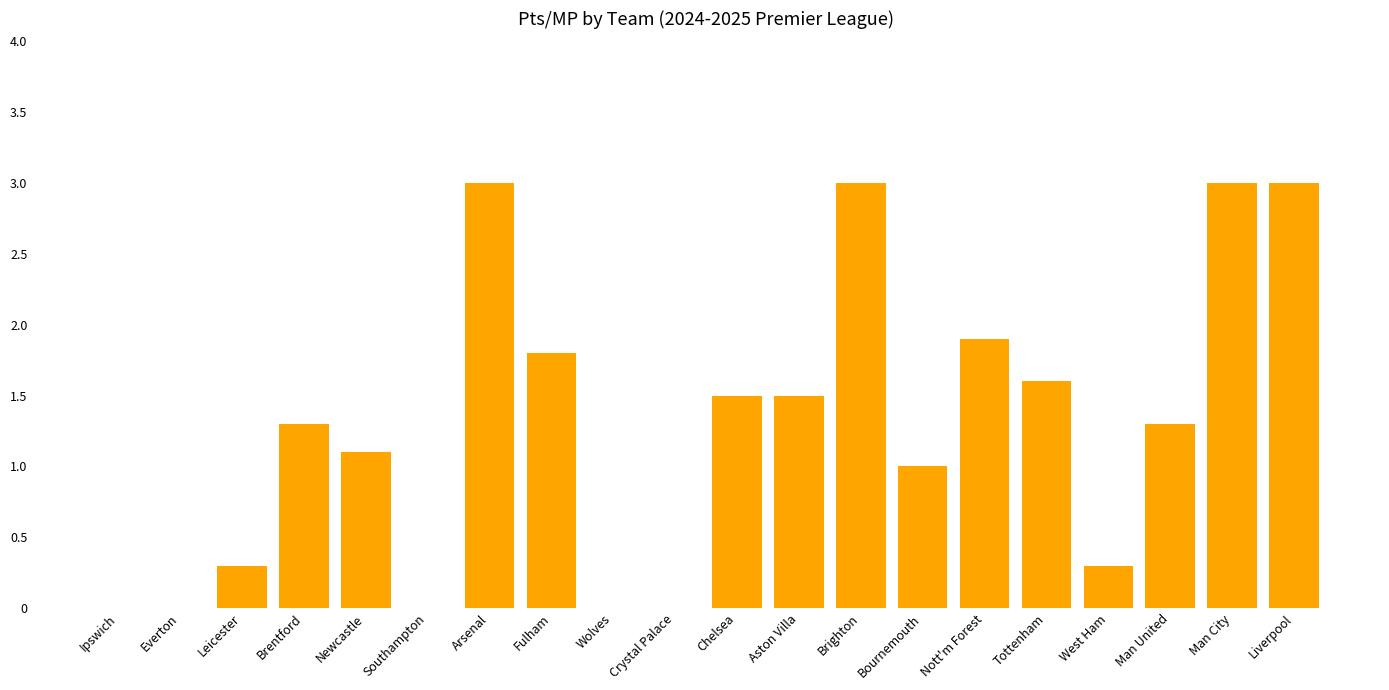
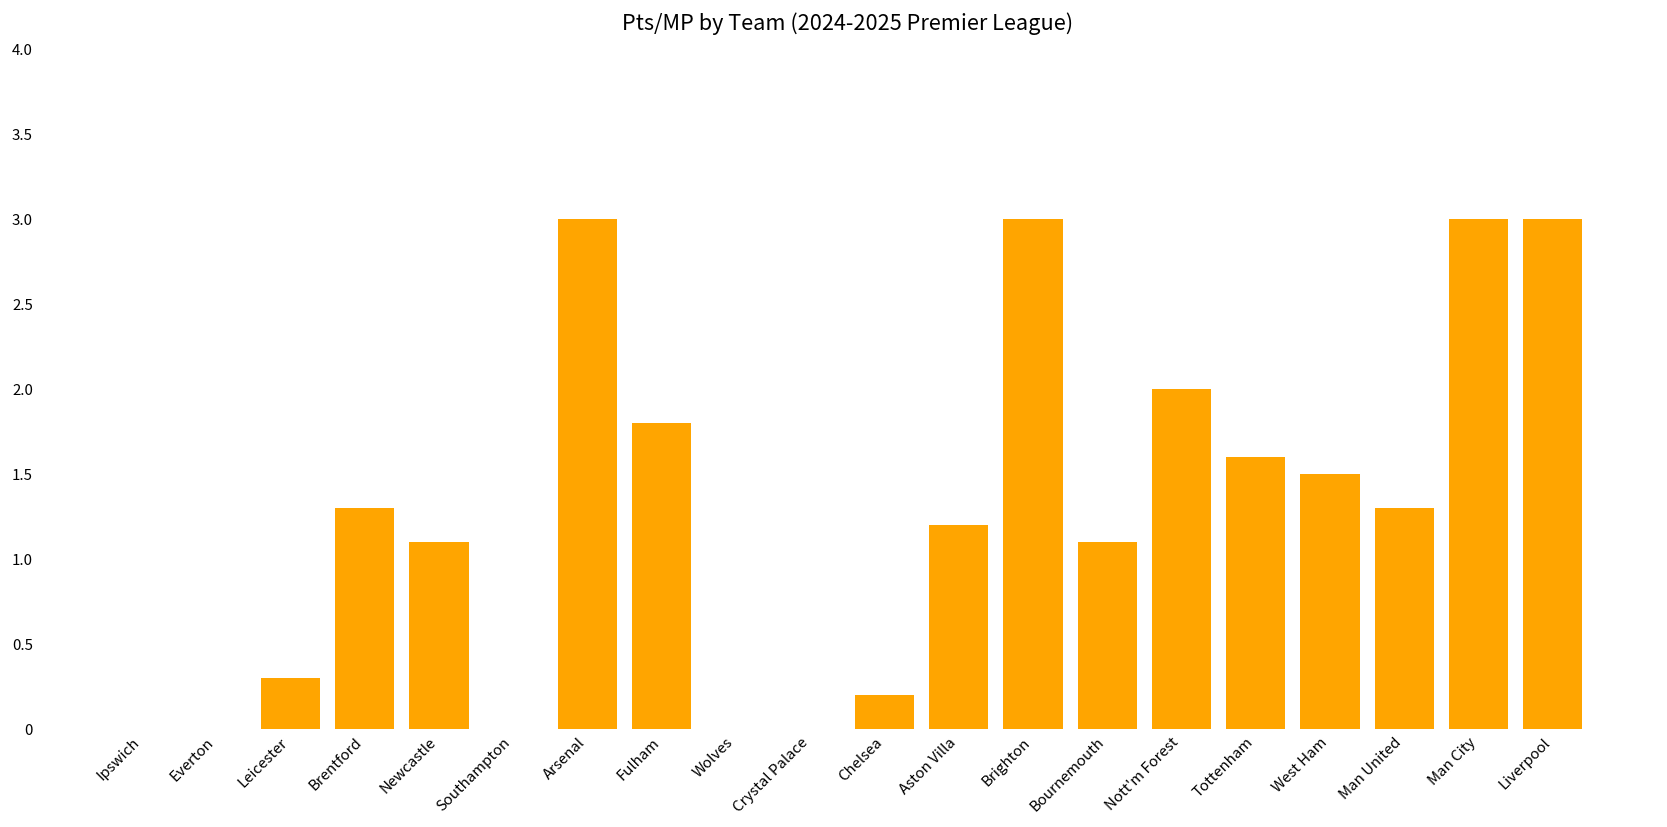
  {
    "Ipswich": 0.0,
    "Everton": 0.0,
    "Leicester": 0.3,
    "Brentford": 1.3,
    "Newcastle": 1.1,
    "Southampton": 0.0,
    "Arsenal": 3.0,
    "Fulham": 1.8,
    "Wolves": 0.0,
    "Crystal Palace": 0.0,
-   "Chelsea": 1.5,
-   "Aston Villa": 1.5,
+   "Chelsea": 0.2,
+   "Aston Villa": 1.2,
    "Brighton": 3.0,
-   "Bournemouth": 1.0,
-   "Nott'm Forest": 1.9,
+   "Bournemouth": 1.1,
+   "Nott'm Forest": 2.0,
    "Tottenham": 1.6,
-   "West Ham": 0.3,
+   "West Ham": 1.5,
    "Man United": 1.3,
    "Man City": 3.0,
    "Liverpool": 3.0
  }
